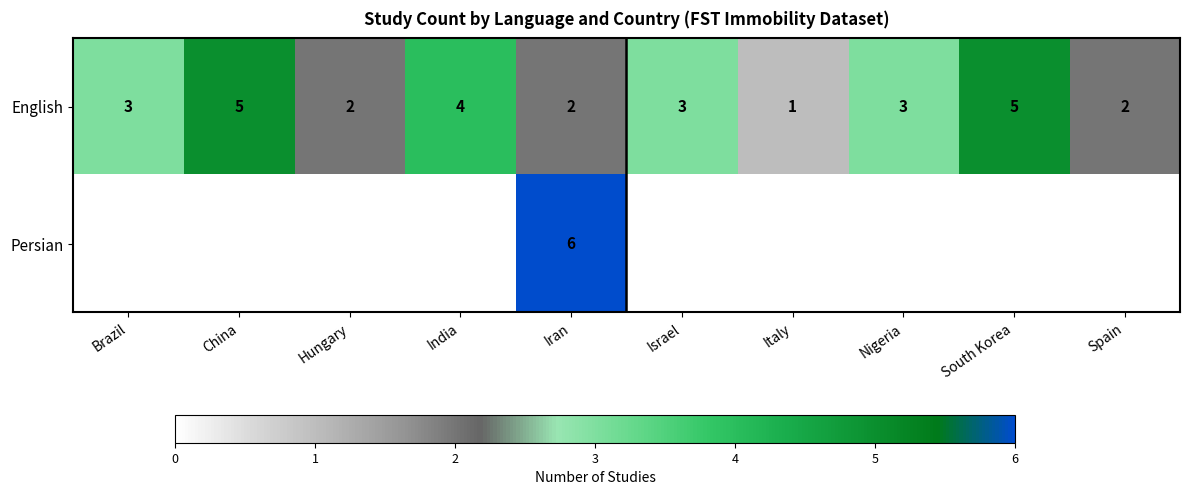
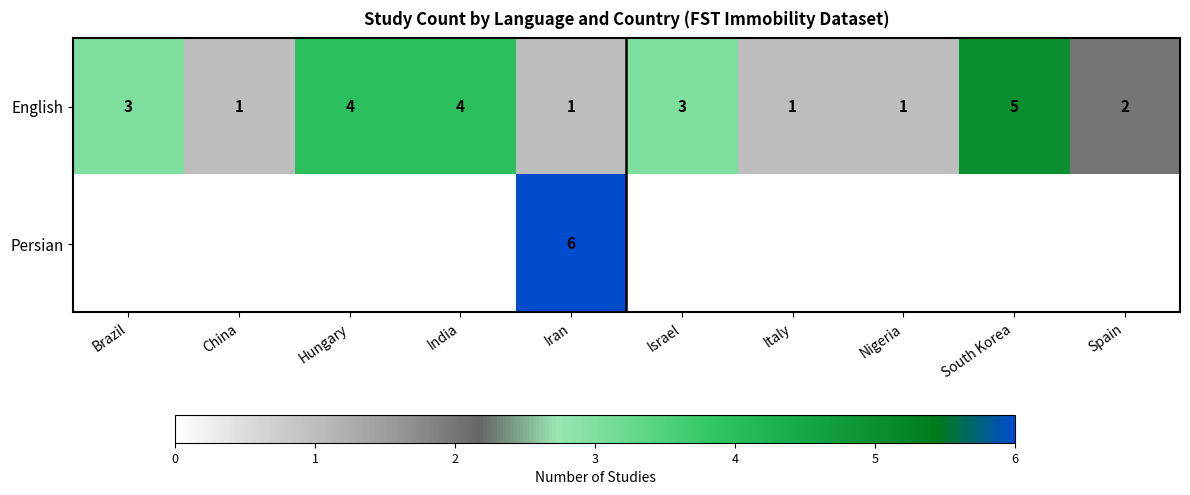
  {
    "English": {
      "Brazil": 3,
-     "China": 5,
-     "Hungary": 2,
+     "China": 1,
+     "Hungary": 4,
      "India": 4,
-     "Iran": 2,
+     "Iran": 1,
      "Israel": 3,
      "Italy": 1,
-     "Nigeria": 3,
+     "Nigeria": 1,
      "South Korea": 5,
      "Spain": 2
    },
    "Persian": {
      "Iran": 6
    }
  }
